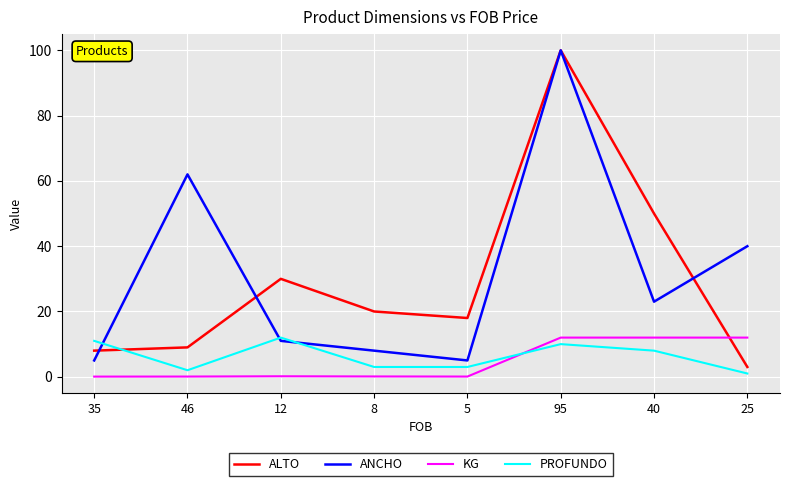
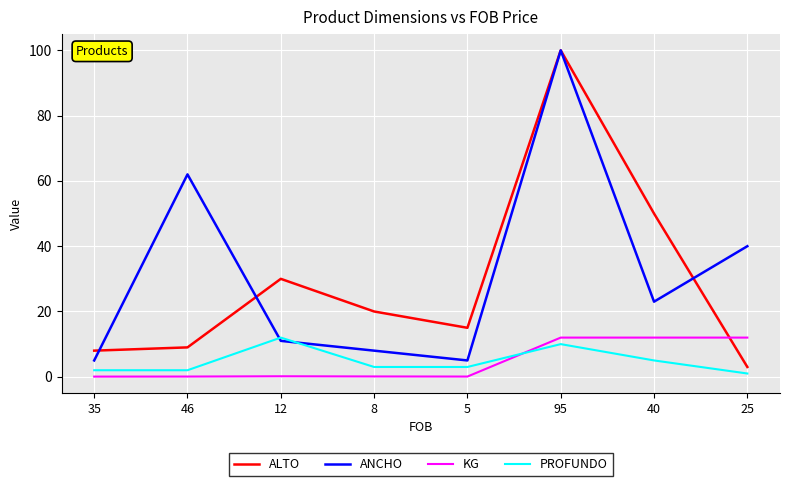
  {
    "ALTO": {
      "35": 8,
      "46": 9,
      "12": 30,
      "8": 20,
-     "5": 18,
+     "5": 15,
      "40": 50,
      "25": 3
    },
    "ANCHO": {
      "35": 5,
      "46": 62,
      "12": 11,
      "8": 8,
      "5": 5,
      "40": 23,
      "25": 40
    },
    "KG": {
      "35": 0,
      "46": 0,
      "12": 0,
      "8": 0,
      "5": 0,
      "95": 12,
      "40": 12,
      "25": 12
    },
    "PROFUNDO": {
-     "35": 11,
+     "35": 2,
      "46": 2,
      "12": 12,
      "8": 3,
      "5": 3,
      "95": 10,
-     "40": 8,
+     "40": 5,
      "25": 1
    }
  }
